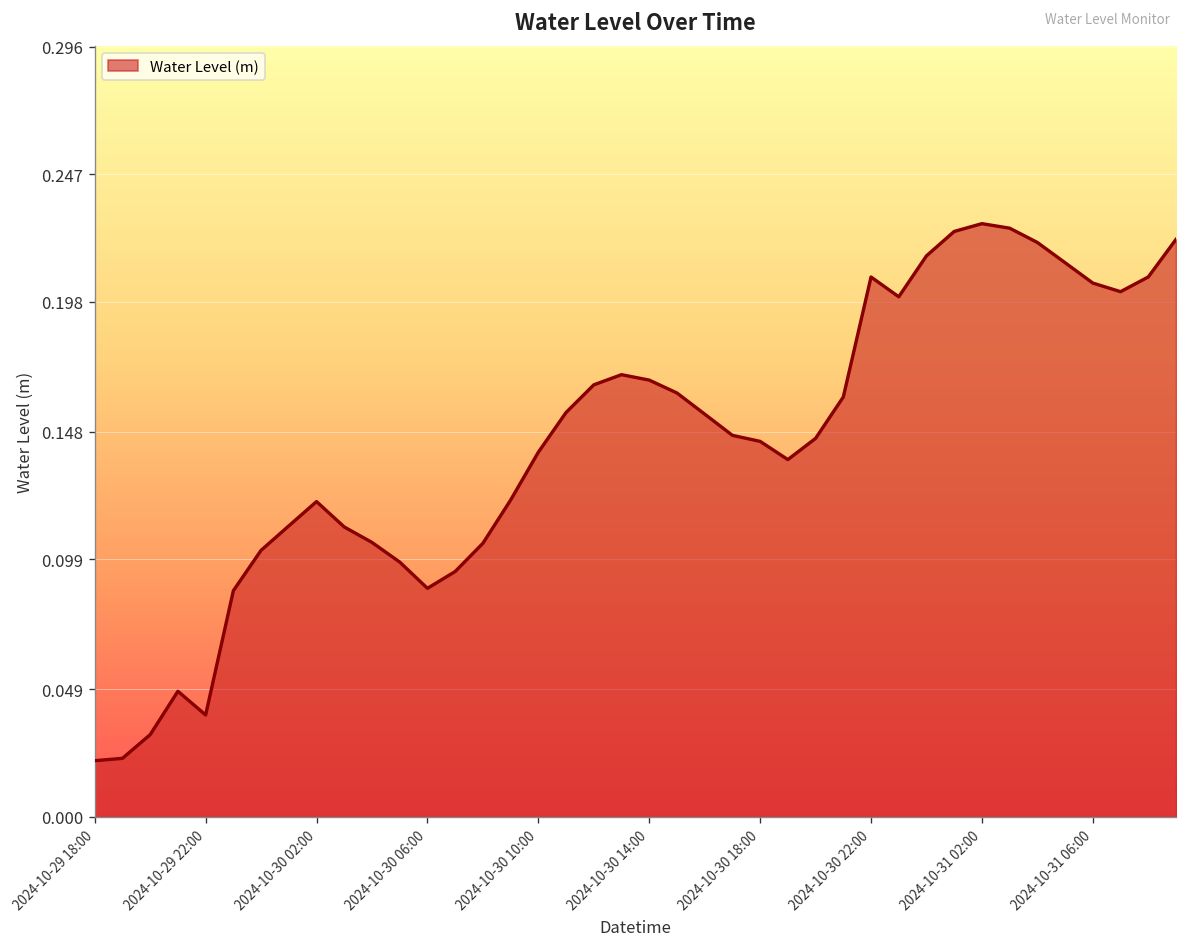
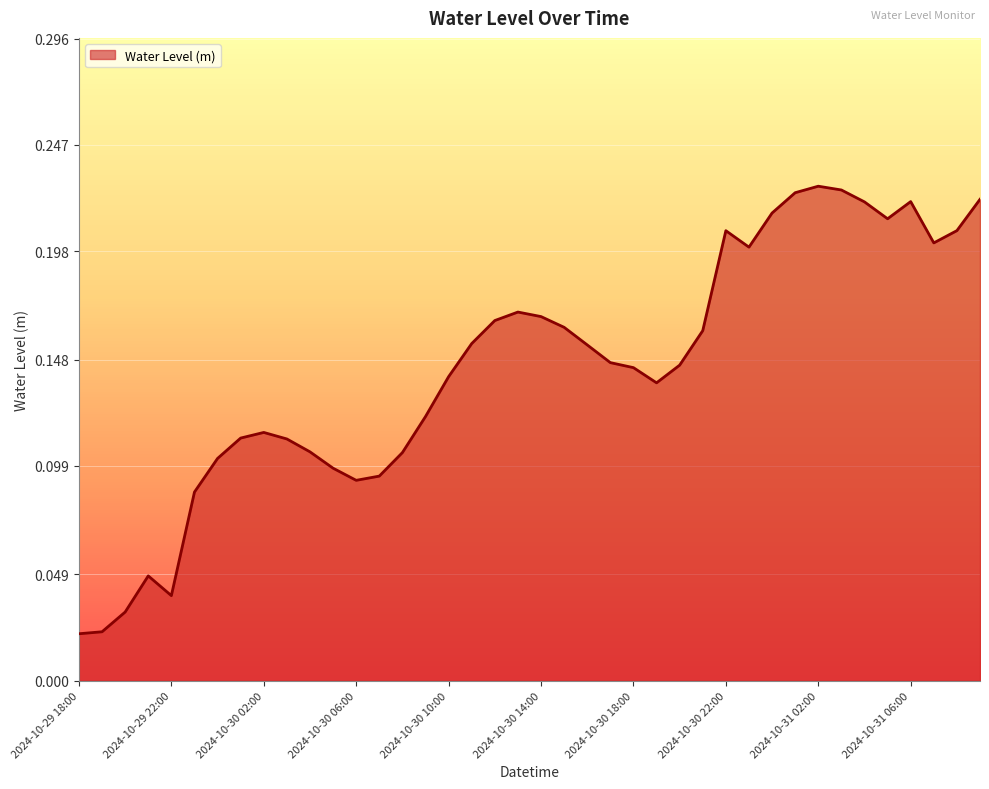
  {
    "2024-10-29 18:00": 0.022,
    "2024-10-29 22:00": 0.039,
-   "2024-10-30 02:00": 0.121,
-   "2024-10-30 06:00": 0.088,
+   "2024-10-30 02:00": 0.114,
+   "2024-10-30 06:00": 0.092,
    "2024-10-30 10:00": 0.140,
    "2024-10-30 14:00": 0.168,
    "2024-10-30 18:00": 0.144,
    "2024-10-30 22:00": 0.207,
    "2024-10-31 02:00": 0.228,
-   "2024-10-31 06:00": 0.205
+   "2024-10-31 06:00": 0.221
  }
